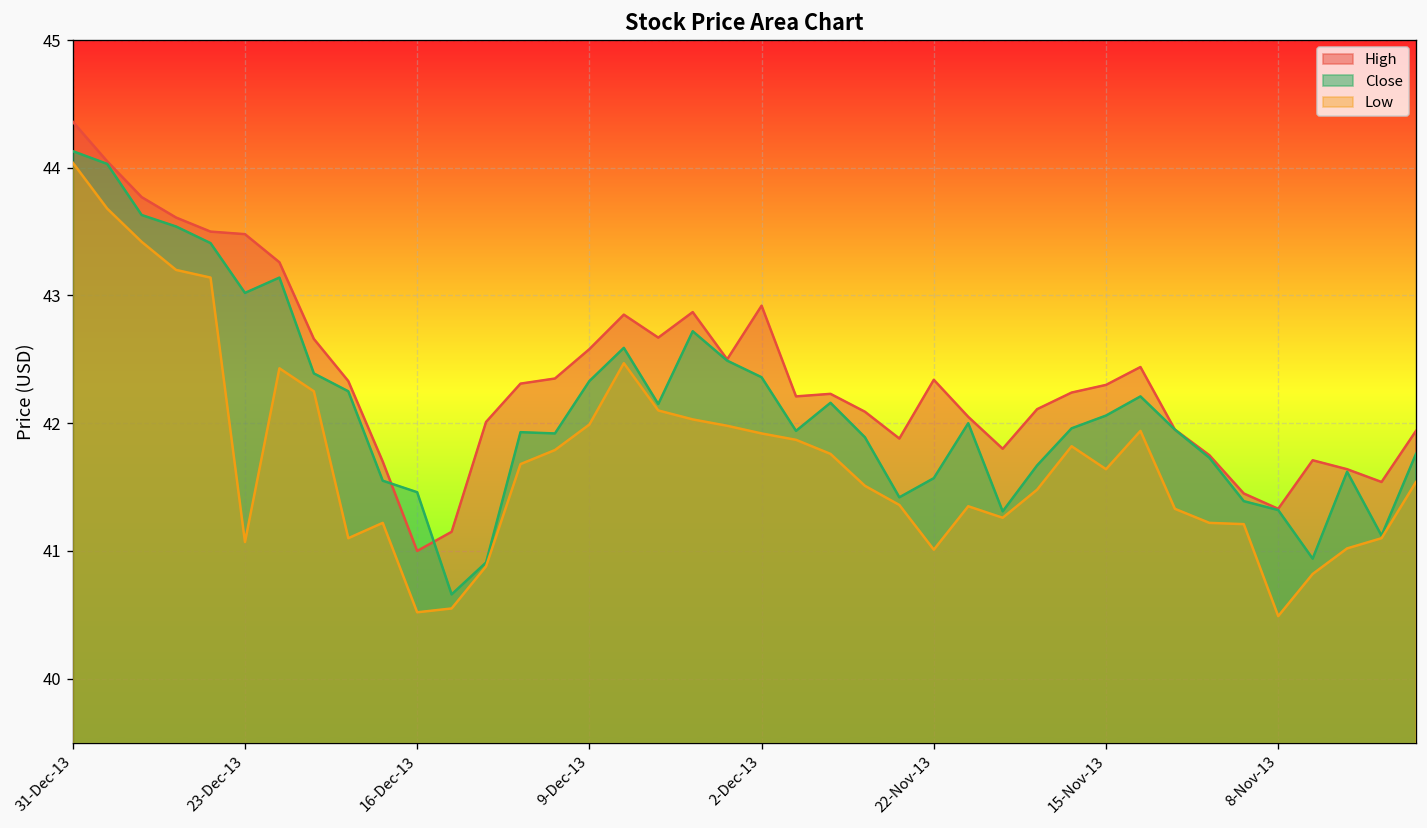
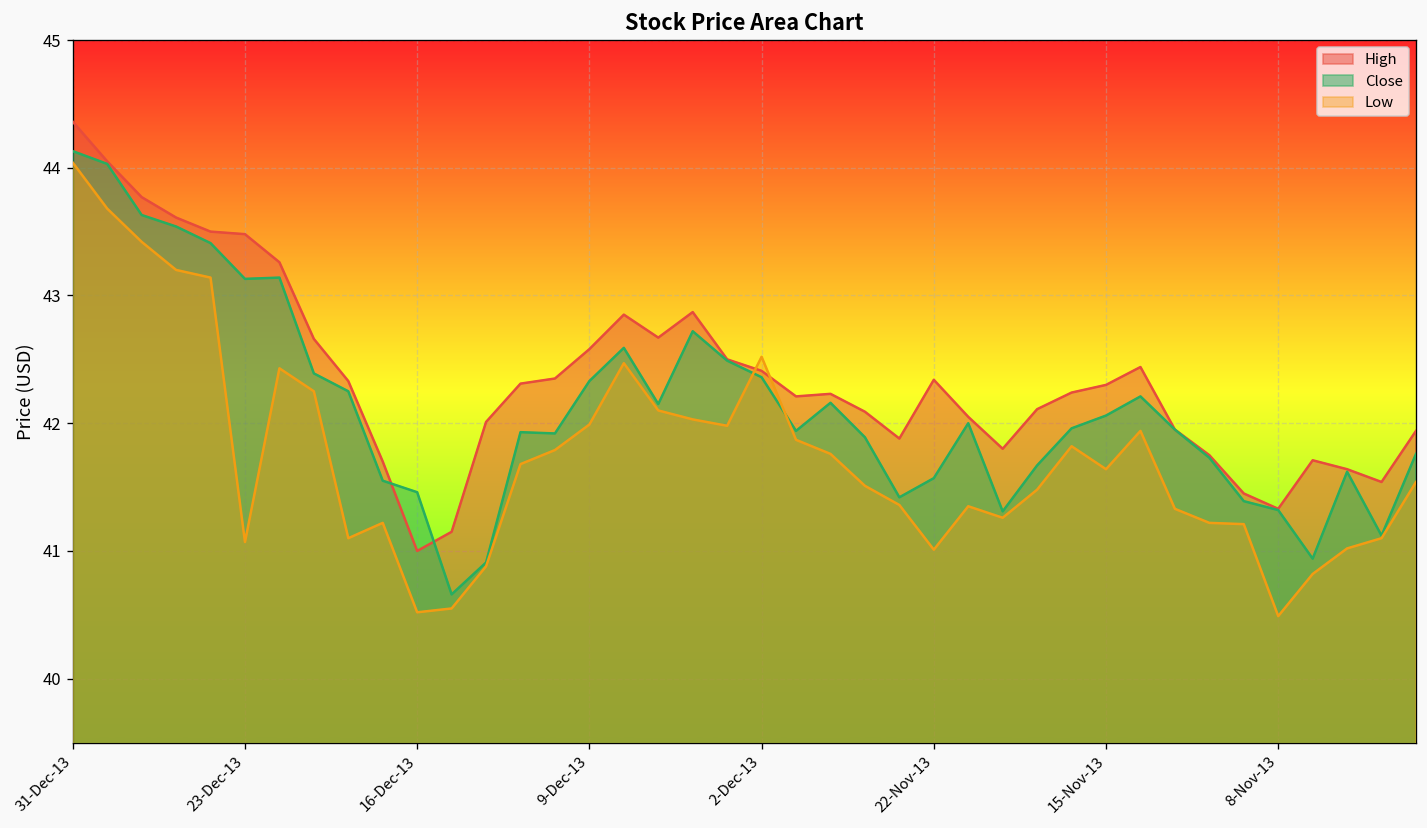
  {
    "High": {
      "31-Dec-13": 44.36,
      "23-Dec-13": 43.48,
      "16-Dec-13": 41.00,
      "9-Dec-13": 42.58,
-     "2-Dec-13": 42.92,
+     "2-Dec-13": 42.41,
      "22-Nov-13": 42.34,
      "15-Nov-13": 42.30
    },
    "Close": {
      "31-Dec-13": 44.13,
-     "23-Dec-13": 43.02,
+     "23-Dec-13": 43.13,
      "16-Dec-13": 41.46,
      "9-Dec-13": 42.33,
      "2-Dec-13": 42.36,
      "22-Nov-13": 41.57,
      "15-Nov-13": 42.06
    },
    "Low": {
      "31-Dec-13": 44.04,
      "23-Dec-13": 41.07,
      "16-Dec-13": 40.52,
      "9-Dec-13": 41.99,
-     "2-Dec-13": 41.92,
+     "2-Dec-13": 42.52,
      "22-Nov-13": 41.01,
      "15-Nov-13": 41.64,
      "8-Nov-13": 40.49
    }
  }
